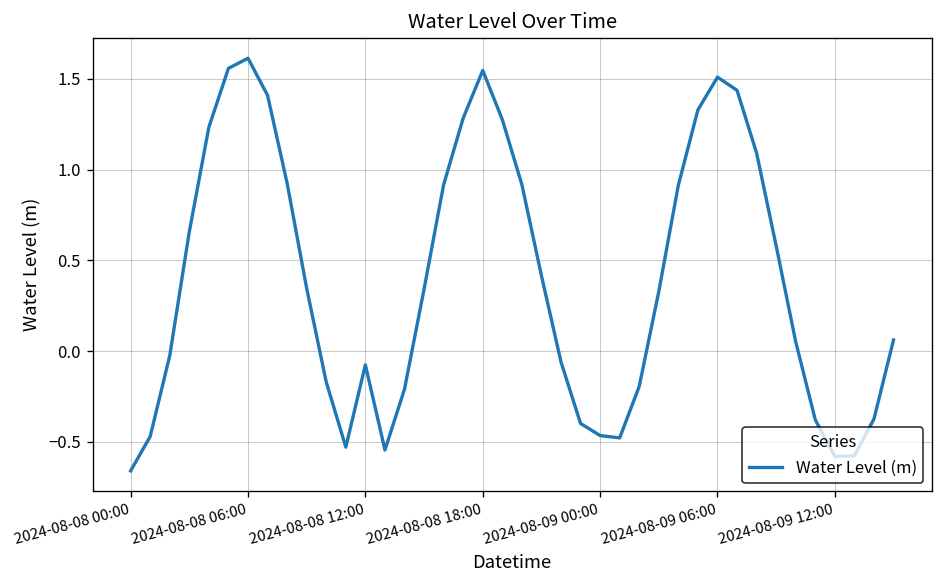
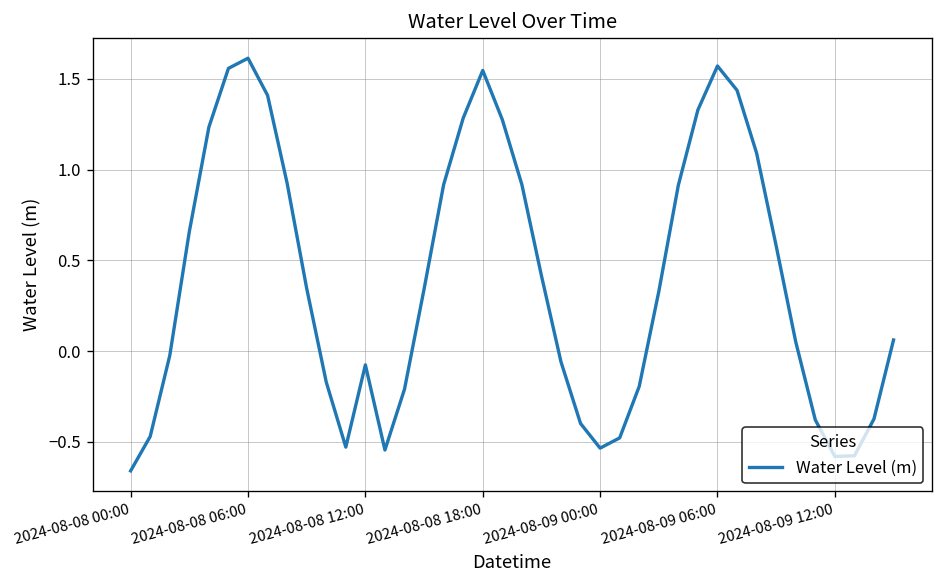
  {
    "2024-08-08 00:00": -0.66,
    "2024-08-08 06:00": 1.61,
    "2024-08-08 12:00": -0.08,
    "2024-08-08 18:00": 1.55,
-   "2024-08-09 00:00": -0.46,
-   "2024-08-09 06:00": 1.51
+   "2024-08-09 00:00": -0.53,
+   "2024-08-09 06:00": 1.57
  }
